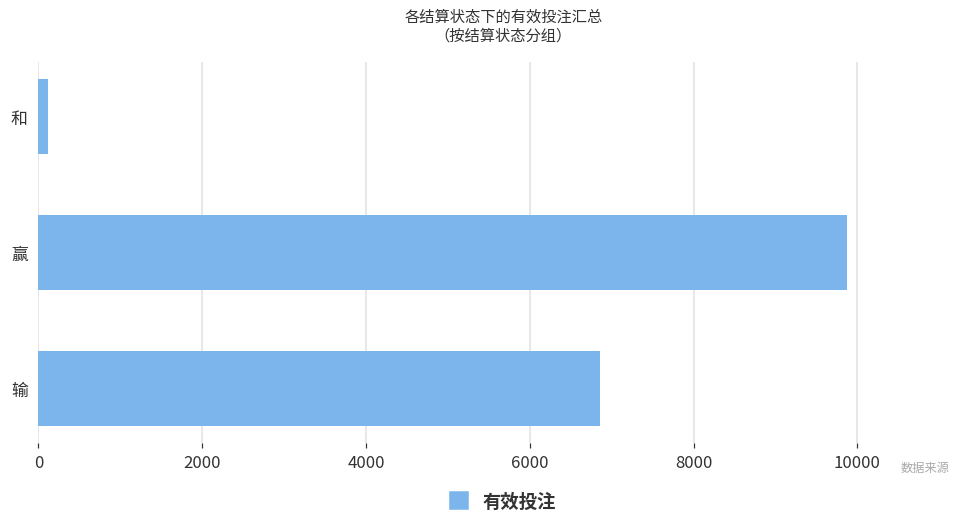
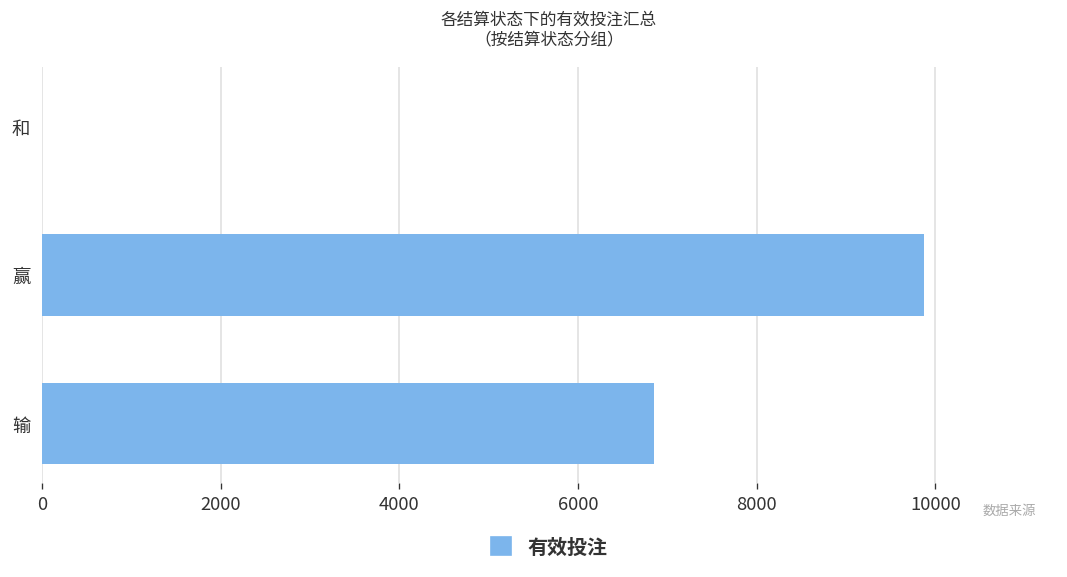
  {
-   "和": 100,
+   "和": 0,
    "赢": 9900,
    "输": 6900
  }
